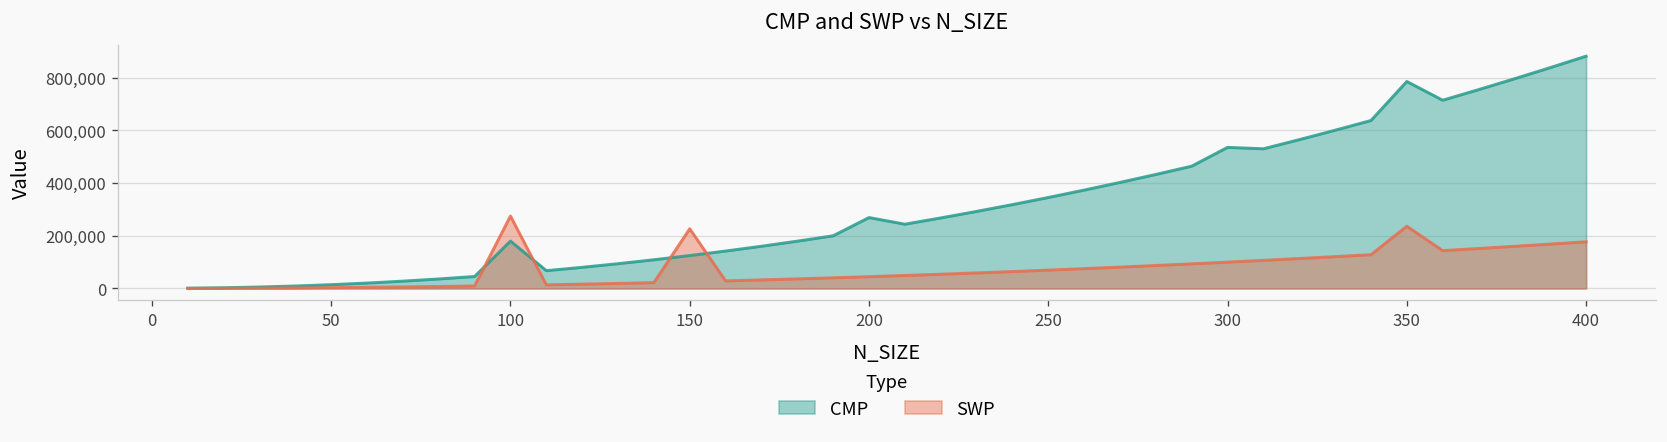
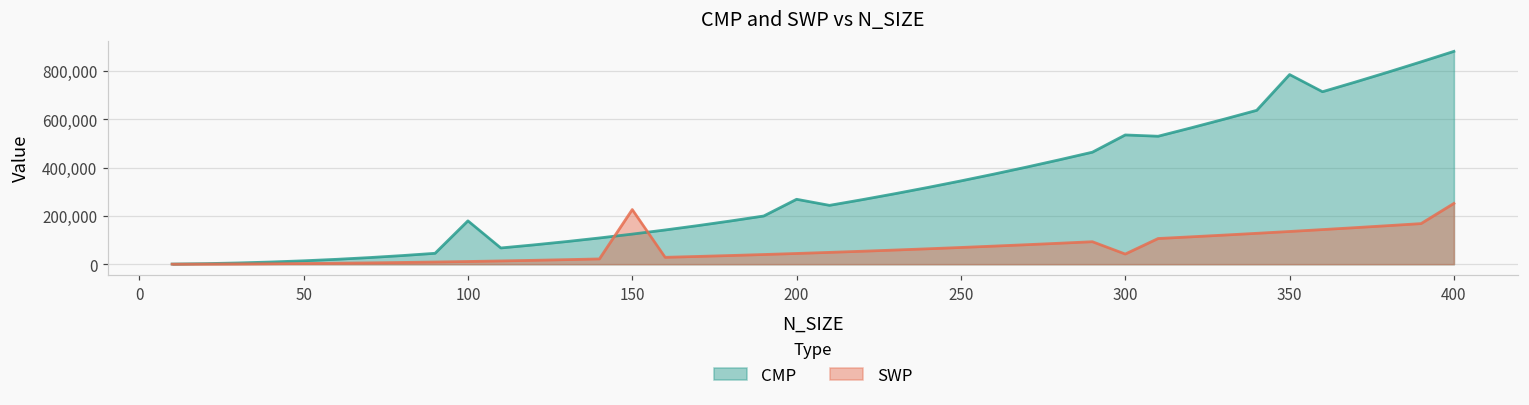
  {
    "CMP": {
      "100": "180,000",
      "150": "120,000",
      "200": "270,000",
      "250": "340,000",
      "300": "540,000",
      "350": "790,000",
      "400": "880,000"
    },
    "SWP": {
-     "100": "270,000",
+     "100": "10,000",
      "150": "230,000",
      "200": "40,000",
      "250": "70,000",
-     "300": "100,000",
-     "350": "240,000",
-     "400": "180,000"
+     "300": "40,000",
+     "350": "140,000",
+     "400": "250,000"
    }
  }
